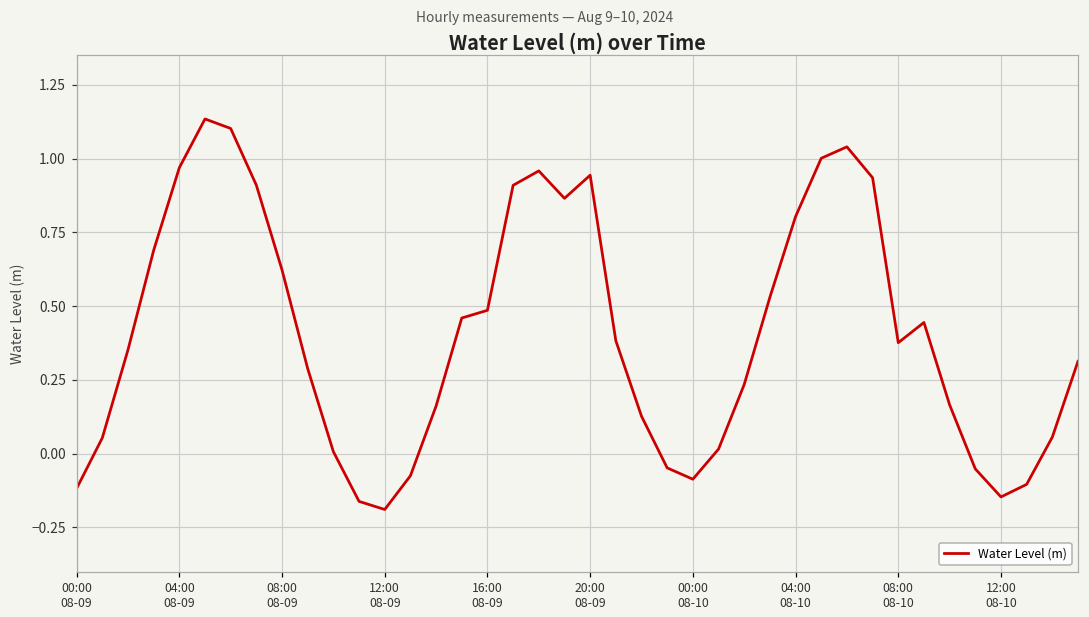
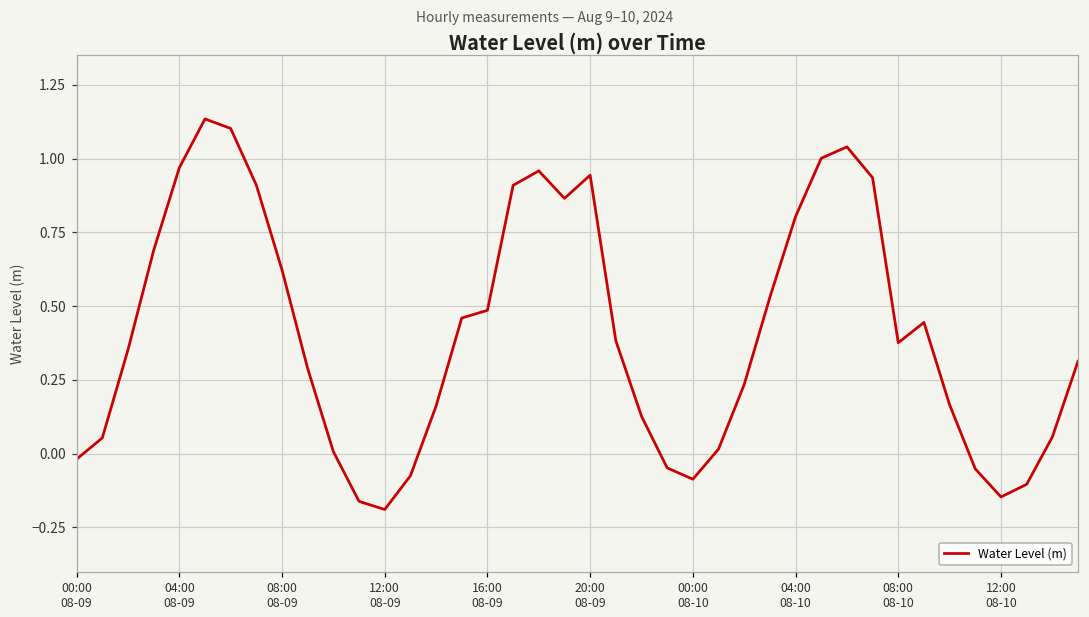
  {
-   "00:00 08-09": -0.12,
+   "00:00 08-09": -0.02,
    "04:00 08-09": 0.97,
    "08:00 08-09": 0.62,
    "12:00 08-09": -0.19,
    "16:00 08-09": 0.49,
    "20:00 08-09": 0.94,
    "00:00 08-10": -0.09,
    "04:00 08-10": 0.80,
    "08:00 08-10": 0.38,
    "12:00 08-10": -0.15
  }
